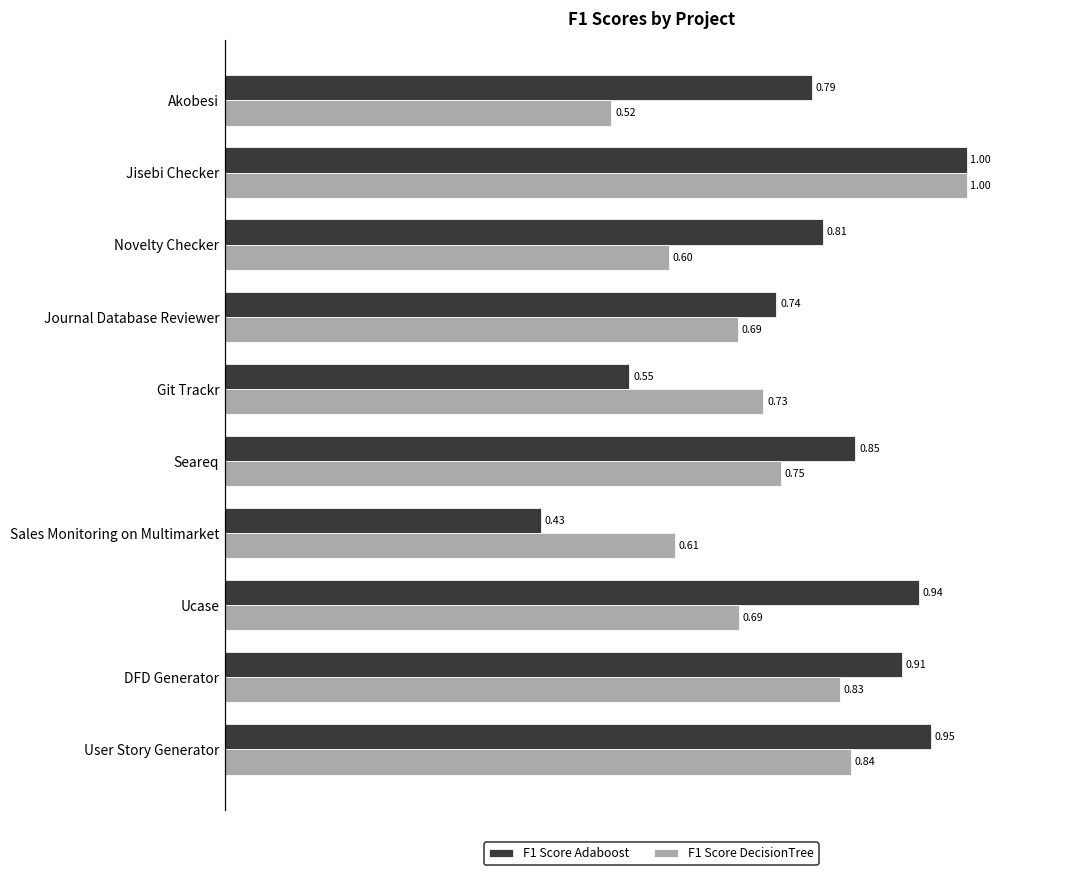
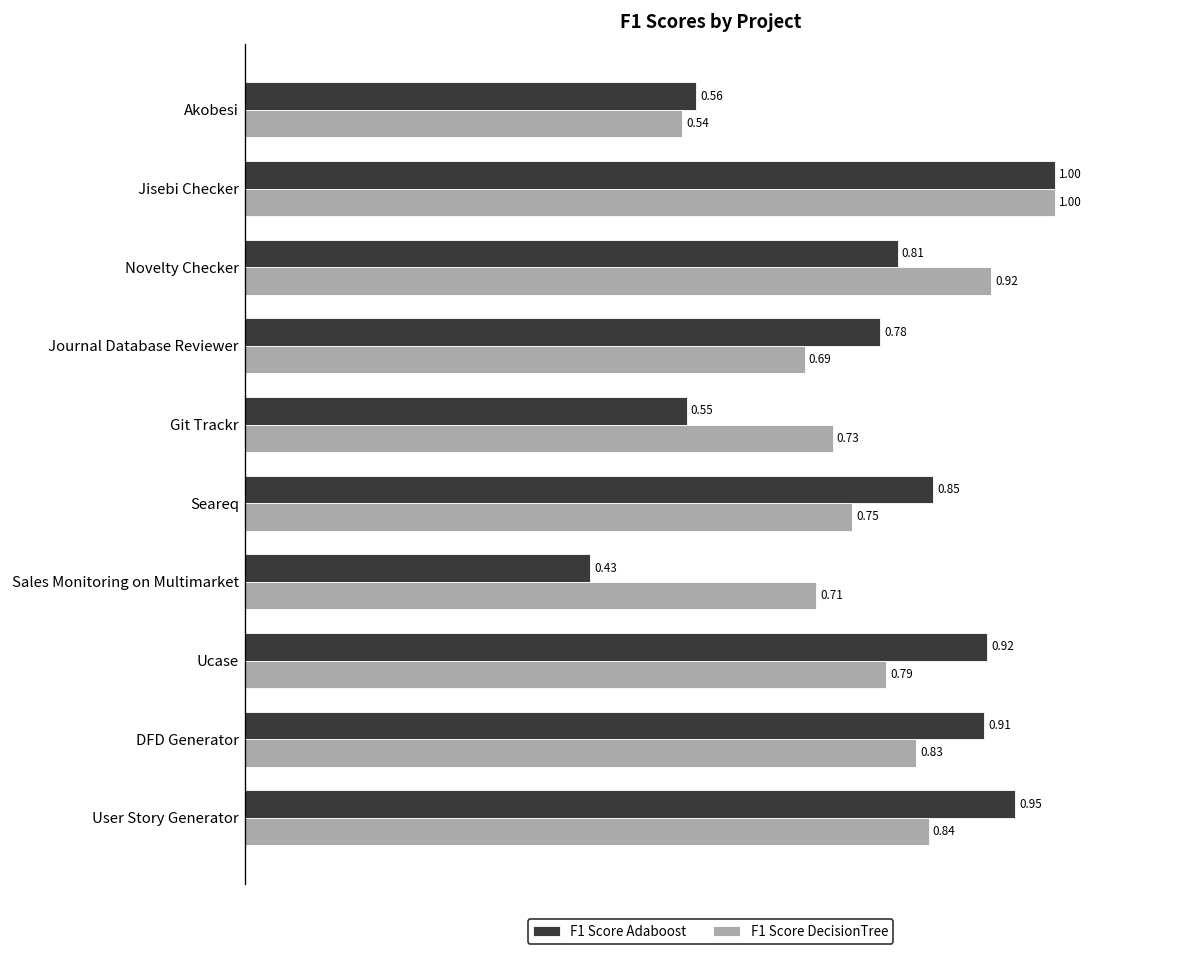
  {
    "F1 Score Adaboost": {
-     "Akobesi": 0.79,
+     "Akobesi": 0.56,
      "Jisebi Checker": 1.00,
      "Novelty Checker": 0.81,
-     "Journal Database Reviewer": 0.74,
+     "Journal Database Reviewer": 0.78,
      "Git Trackr": 0.55,
      "Seareq": 0.85,
      "Sales Monitoring on Multimarket": 0.43,
-     "Ucase": 0.94,
+     "Ucase": 0.92,
      "DFD Generator": 0.91,
      "User Story Generator": 0.95
    },
    "F1 Score DecisionTree": {
-     "Akobesi": 0.52,
+     "Akobesi": 0.54,
      "Jisebi Checker": 1.00,
-     "Novelty Checker": 0.60,
+     "Novelty Checker": 0.92,
      "Journal Database Reviewer": 0.69,
      "Git Trackr": 0.73,
      "Seareq": 0.75,
-     "Sales Monitoring on Multimarket": 0.61,
-     "Ucase": 0.69,
+     "Sales Monitoring on Multimarket": 0.71,
+     "Ucase": 0.79,
      "DFD Generator": 0.83,
      "User Story Generator": 0.84
    }
  }
